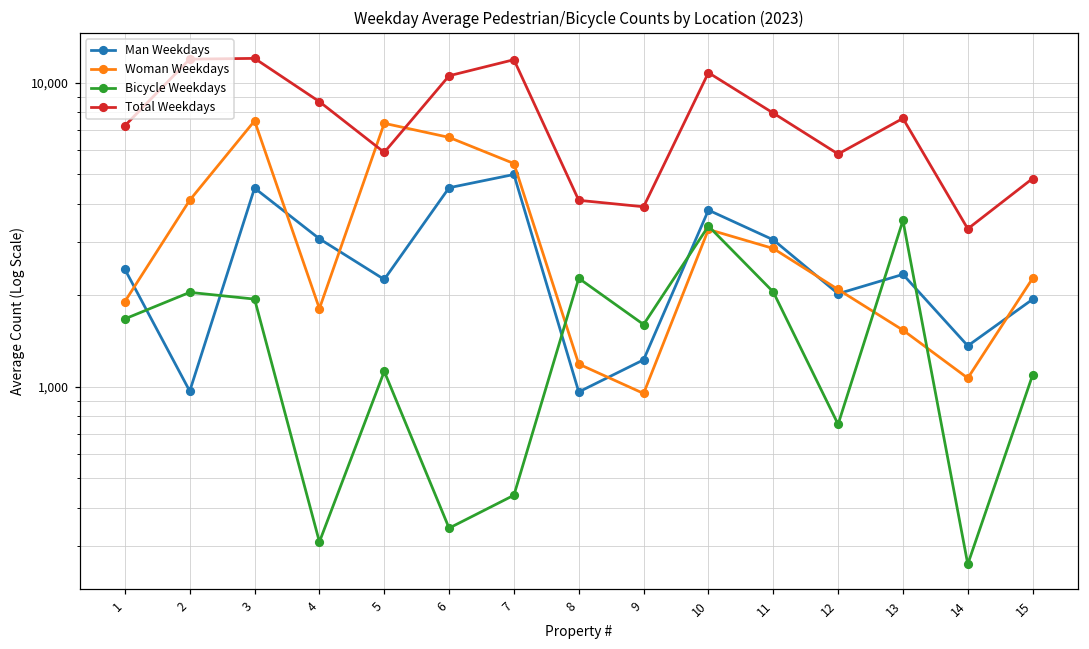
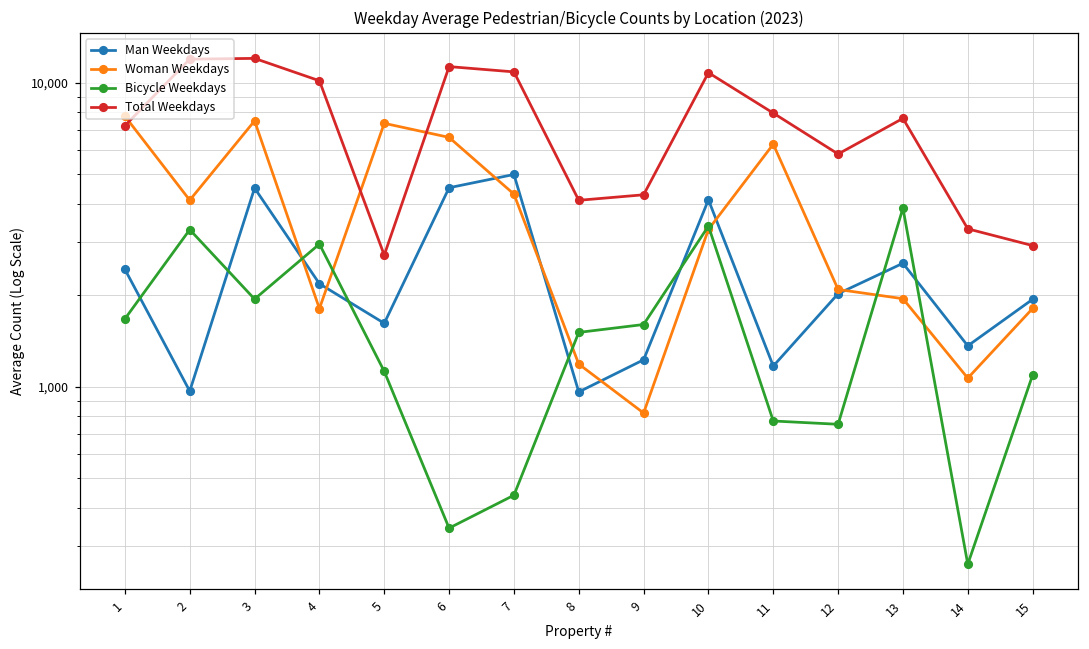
  {
    "Man Weekdays": {
      "1": "2,400",
      "2": "970",
      "3": "4,500",
-     "4": "3,100",
-     "5": "2,300",
+     "4": "2,200",
+     "5": "1,600",
      "6": "4,500",
      "7": "5,000",
      "8": "960",
      "9": "1,200",
-     "10": "3,800",
-     "11": "3,000",
+     "10": "4,100",
+     "11": "1,170",
      "12": "2,000",
-     "13": "2,300",
+     "13": "2,500",
      "14": "1,400",
      "15": "1,900"
    },
    "Woman Weekdays": {
-     "1": "1,900",
+     "1": "7,800",
      "2": "4,100",
      "3": "7,500",
      "4": "1,800",
      "5": "7,400",
      "6": "6,600",
-     "7": "5,400",
+     "7": "4,300",
      "8": "1,190",
-     "9": "950",
+     "9": "820",
      "10": "3,300",
-     "11": "2,900",
+     "11": "6,300",
      "12": "2,100",
-     "13": "1,500",
+     "13": "1,900",
      "14": "1,070",
-     "15": "2,300"
+     "15": "1,800"
    },
    "Bicycle Weekdays": {
      "1": "1,700",
-     "2": "2,000",
+     "2": "3,300",
      "3": "1,900",
-     "4": "310",
+     "4": "2,900",
      "5": "1,120",
      "6": "340",
      "7": "440",
-     "8": "2,300",
+     "8": "1,500",
      "9": "1,600",
      "10": "3,400",
-     "11": "2,100",
+     "11": "770",
      "12": "750",
-     "13": "3,500",
+     "13": "3,900",
      "14": "260",
      "15": "1,090"
    },
    "Total Weekdays": {
      "1": "7,200",
      "3": "12,000",
-     "4": "8,700",
-     "5": "5,900",
-     "6": "10,500",
-     "7": "11,900",
+     "4": "10,200",
+     "5": "2,700",
+     "6": "11,300",
+     "7": "10,900",
      "8": "4,100",
-     "9": "3,900",
+     "9": "4,300",
      "10": "10,800",
      "11": "7,900",
      "12": "5,800",
      "13": "7,600",
      "14": "3,300",
-     "15": "4,800"
+     "15": "2,900"
    }
  }
